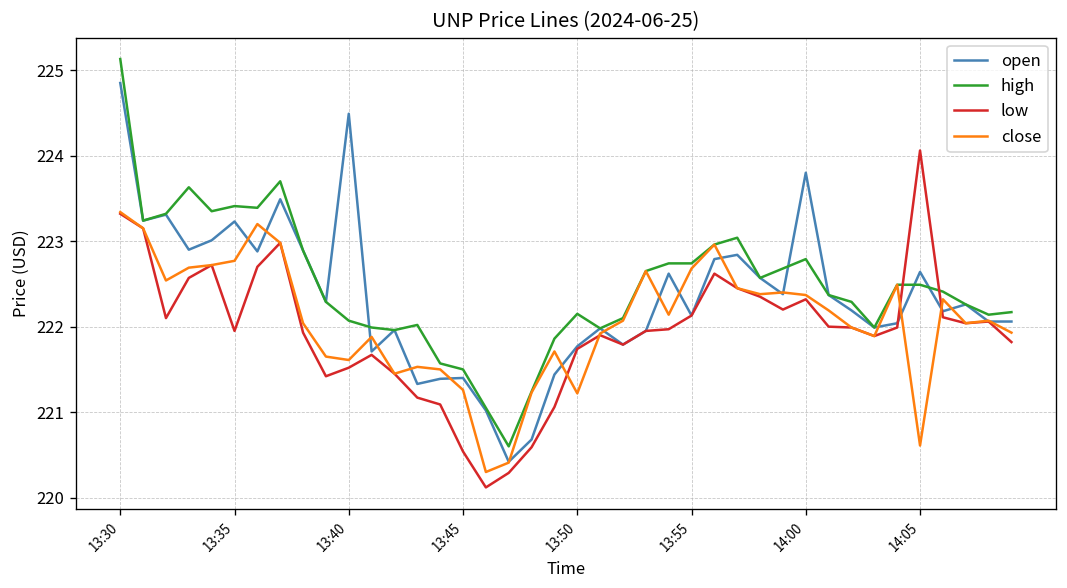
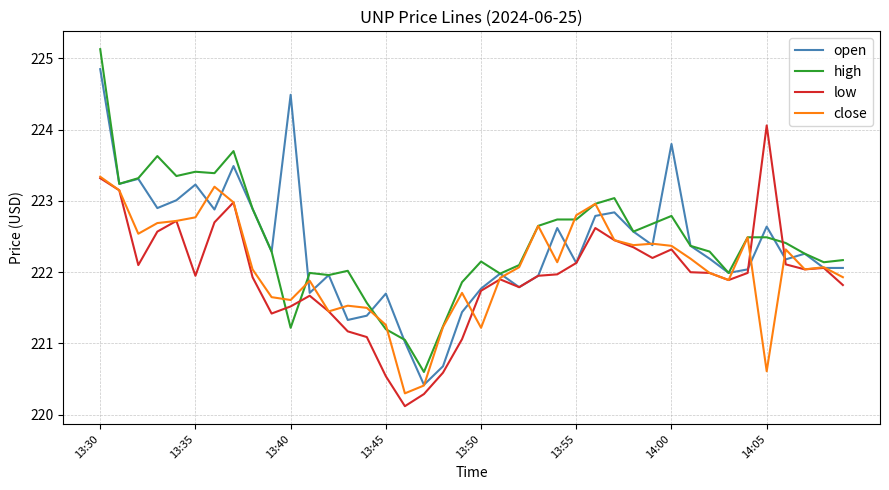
  {
    "open": {
      "13:30": 224.9,
      "13:35": 223.2,
      "13:40": 224.5,
-     "13:45": 221.4,
+     "13:45": 221.7,
      "14:00": 223.8,
      "14:05": 222.6
    },
    "high": {
      "13:30": 225.1,
      "13:35": 223.4,
-     "13:40": 222.1,
-     "13:45": 221.5,
+     "13:40": 221.2,
+     "13:45": 221.2,
      "13:50": 222.2,
      "13:55": 222.7,
      "14:00": 222.8,
      "14:05": 222.5
    },
    "low": {
      "13:35": 222.0,
      "13:40": 221.5,
      "13:45": 220.5,
      "14:00": 222.3,
      "14:05": 224.1
    },
    "close": {
      "13:35": 222.8,
      "13:40": 221.6,
      "13:45": 221.3,
      "13:50": 221.2,
-     "13:55": 222.7,
+     "13:55": 222.8,
      "14:00": 222.4,
      "14:05": 220.6
    }
  }
